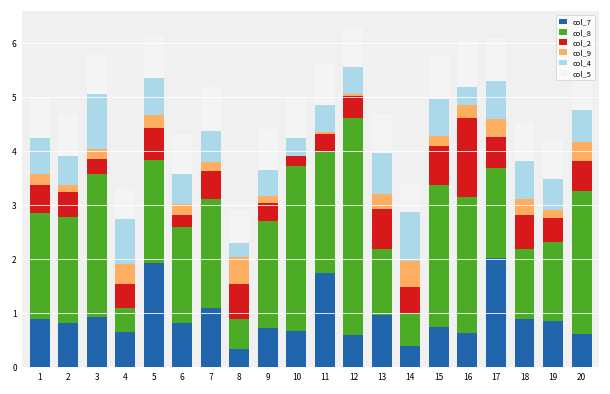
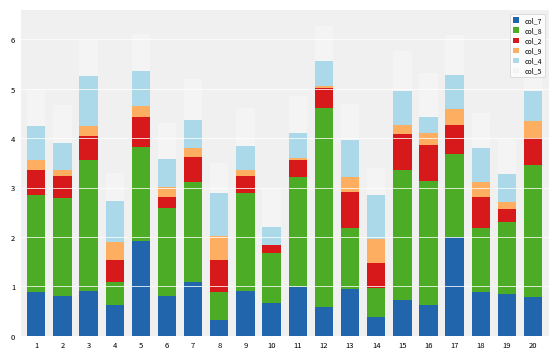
  {
    "col_7": {
      "1": 0.9,
      "2": 0.8,
      "3": 0.9,
      "4": 0.6,
      "5": 1.9,
      "6": 0.8,
      "7": 1.1,
      "8": 0.3,
-     "9": 0.7,
+     "9": 0.9,
      "10": 0.7,
-     "11": 1.7,
+     "11": 1.0,
      "12": 0.6,
      "13": 0.9,
      "14": 0.4,
      "15": 0.7,
      "16": 0.6,
      "17": 2.0,
      "18": 0.9,
      "19": 0.8,
-     "20": 0.6
+     "20": 0.8
    },
    "col_8": {
      "1": 2.0,
      "2": 2.0,
      "3": 2.7,
      "4": 0.4,
      "5": 1.9,
      "6": 1.8,
      "7": 2.0,
      "8": 0.6,
      "9": 2.0,
-     "10": 3.1,
+     "10": 1.0,
      "11": 2.2,
      "12": 4.0,
      "13": 1.2,
      "14": 0.6,
      "15": 2.6,
      "16": 2.5,
      "17": 1.7,
      "18": 1.3,
      "19": 1.5,
      "20": 2.7
    },
    "col_2": {
      "1": 0.5,
      "2": 0.5,
-     "3": 0.3,
+     "3": 0.5,
      "4": 0.5,
      "5": 0.6,
      "6": 0.2,
      "7": 0.5,
      "8": 0.6,
      "9": 0.4,
      "10": 0.2,
      "11": 0.3,
      "12": 0.4,
      "13": 0.7,
      "14": 0.5,
      "15": 0.7,
-     "16": 1.5,
+     "16": 0.7,
      "17": 0.6,
      "18": 0.6,
-     "19": 0.5,
+     "19": 0.3,
      "20": 0.5
    },
    "col_9": {
      "1": 0.2,
      "2": 0.1,
      "3": 0.2,
      "4": 0.4,
      "5": 0.2,
      "6": 0.2,
      "7": 0.2,
      "8": 0.5,
      "9": 0.1,
      "13": 0.3,
      "14": 0.5,
      "15": 0.2,
      "16": 0.2,
      "17": 0.3,
      "18": 0.3,
      "19": 0.1,
      "20": 0.4
    },
    "col_4": {
      "1": 0.7,
      "2": 0.6,
      "3": 1.0,
      "4": 0.8,
      "5": 0.7,
      "6": 0.6,
      "7": 0.6,
-     "8": 0.3,
+     "8": 0.9,
      "9": 0.5,
      "10": 0.4,
      "11": 0.5,
      "12": 0.5,
      "13": 0.8,
      "14": 0.9,
      "15": 0.7,
      "16": 0.3,
      "17": 0.7,
      "18": 0.7,
      "19": 0.6,
      "20": 0.6
    },
    "col_5": {
      "1": 0.7,
      "2": 0.8,
      "3": 0.7,
      "4": 0.6,
      "5": 0.8,
      "6": 0.7,
      "7": 0.8,
      "8": 0.6,
      "9": 0.8,
      "10": 0.8,
      "11": 0.8,
      "12": 0.7,
      "13": 0.7,
      "14": 0.5,
      "15": 0.8,
      "16": 0.9,
      "17": 0.8,
      "18": 0.7,
      "19": 0.7
    }
  }
